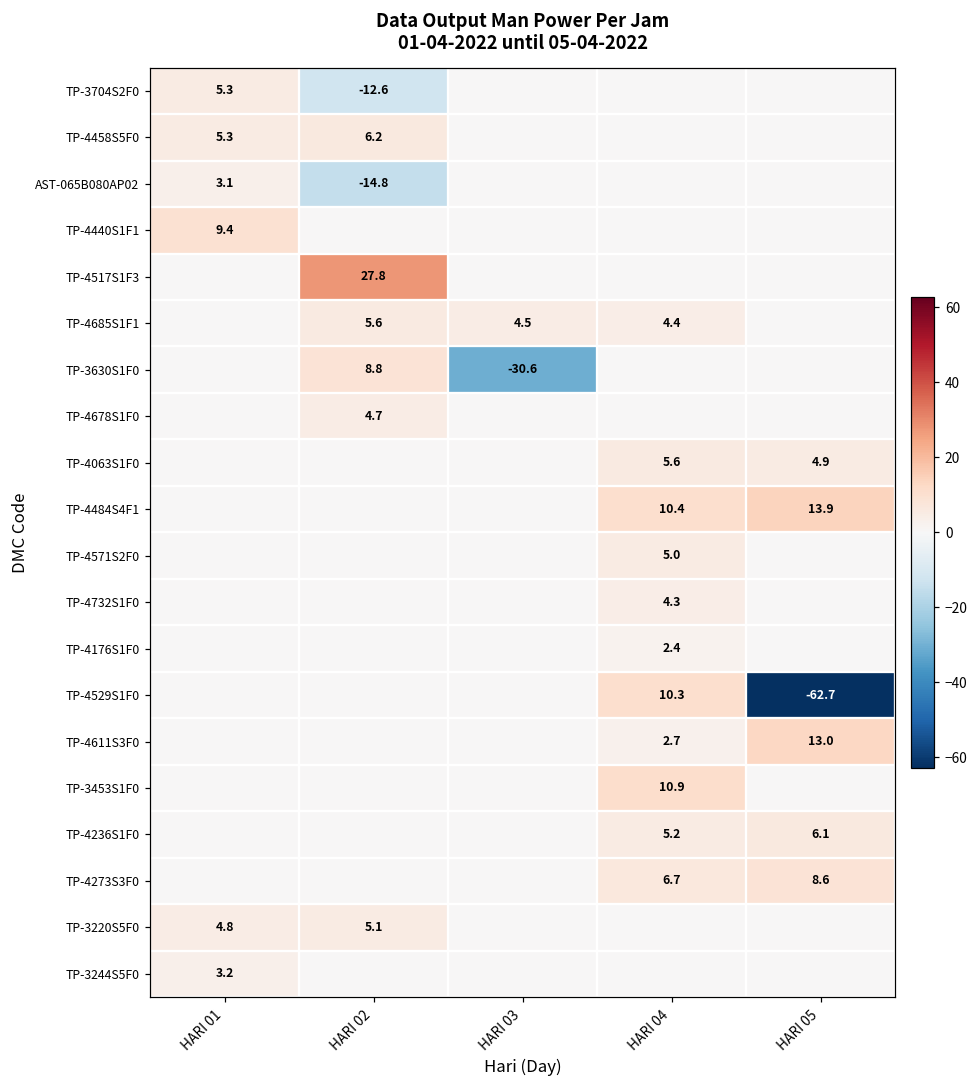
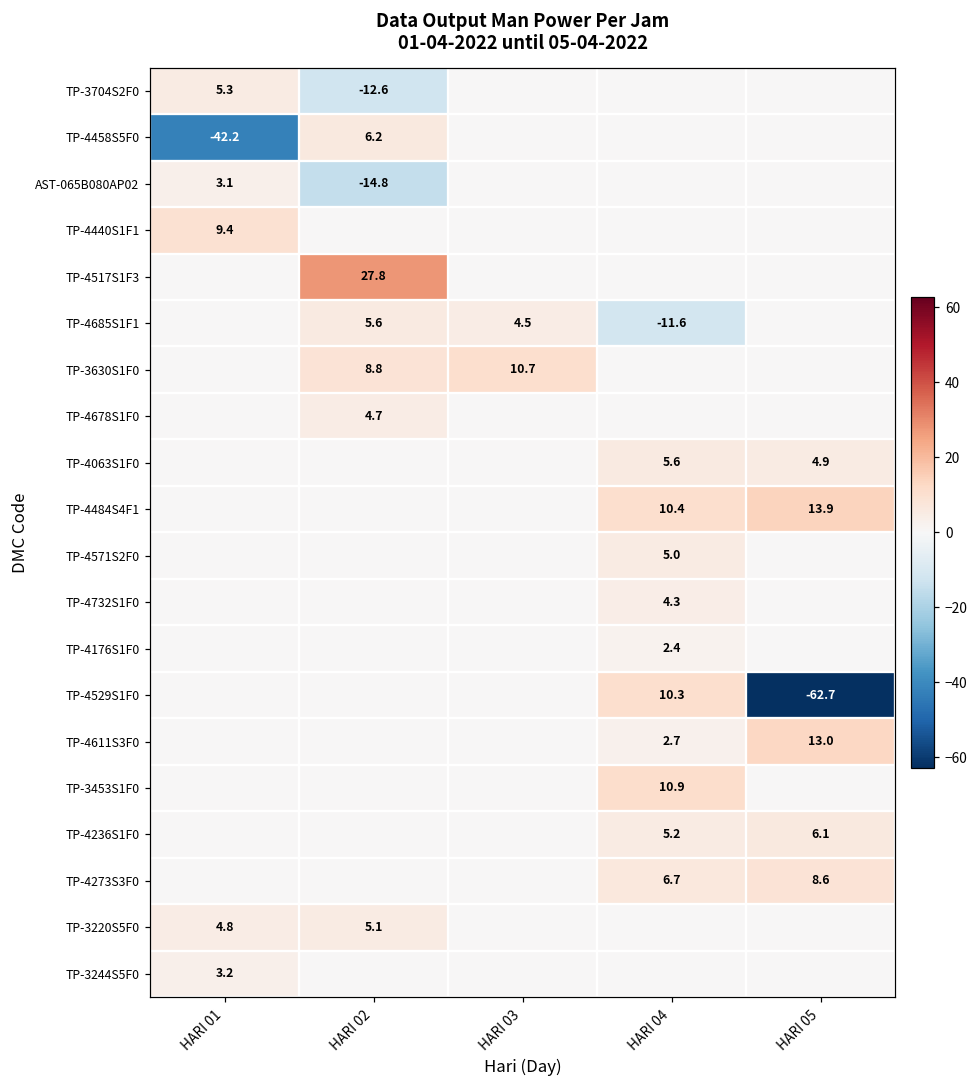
  {
    "TP-3704S2F0": {
      "HARI 01": 5.3,
      "HARI 02": -12.6
    },
    "TP-4458S5F0": {
-     "HARI 01": 5.3,
+     "HARI 01": -42.2,
      "HARI 02": 6.2
    },
    "AST-065B080AP02": {
      "HARI 01": 3.1,
      "HARI 02": -14.8
    },
    "TP-4440S1F1": {
      "HARI 01": 9.4
    },
    "TP-4517S1F3": {
      "HARI 02": 27.8
    },
    "TP-4685S1F1": {
      "HARI 02": 5.6,
      "HARI 03": 4.5,
-     "HARI 04": 4.4
+     "HARI 04": -11.6
    },
    "TP-3630S1F0": {
      "HARI 02": 8.8,
-     "HARI 03": -30.6
+     "HARI 03": 10.7
    },
    "TP-4678S1F0": {
      "HARI 02": 4.7
    },
    "TP-4063S1F0": {
      "HARI 04": 5.6,
      "HARI 05": 4.9
    },
    "TP-4484S4F1": {
      "HARI 04": 10.4,
      "HARI 05": 13.9
    },
    "TP-4571S2F0": {
      "HARI 04": 5.0
    },
    "TP-4732S1F0": {
      "HARI 04": 4.3
    },
    "TP-4176S1F0": {
      "HARI 04": 2.4
    },
    "TP-4529S1F0": {
      "HARI 04": 10.3,
      "HARI 05": -62.7
    },
    "TP-4611S3F0": {
      "HARI 04": 2.7,
      "HARI 05": 13.0
    },
    "TP-3453S1F0": {
      "HARI 04": 10.9
    },
    "TP-4236S1F0": {
      "HARI 04": 5.2,
      "HARI 05": 6.1
    },
    "TP-4273S3F0": {
      "HARI 04": 6.7,
      "HARI 05": 8.6
    },
    "TP-3220S5F0": {
      "HARI 01": 4.8,
      "HARI 02": 5.1
    },
    "TP-3244S5F0": {
      "HARI 01": 3.2
    }
  }
